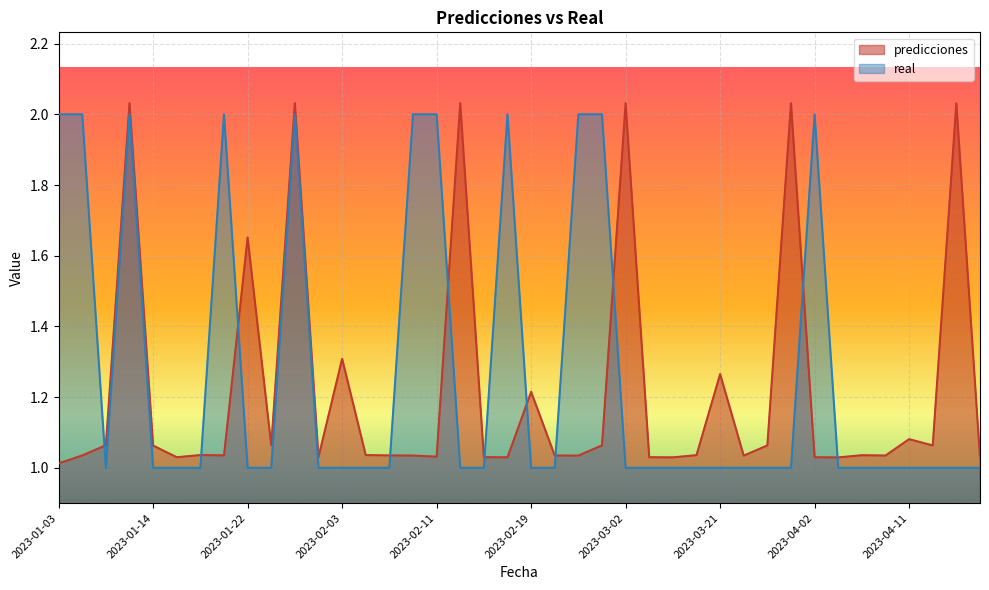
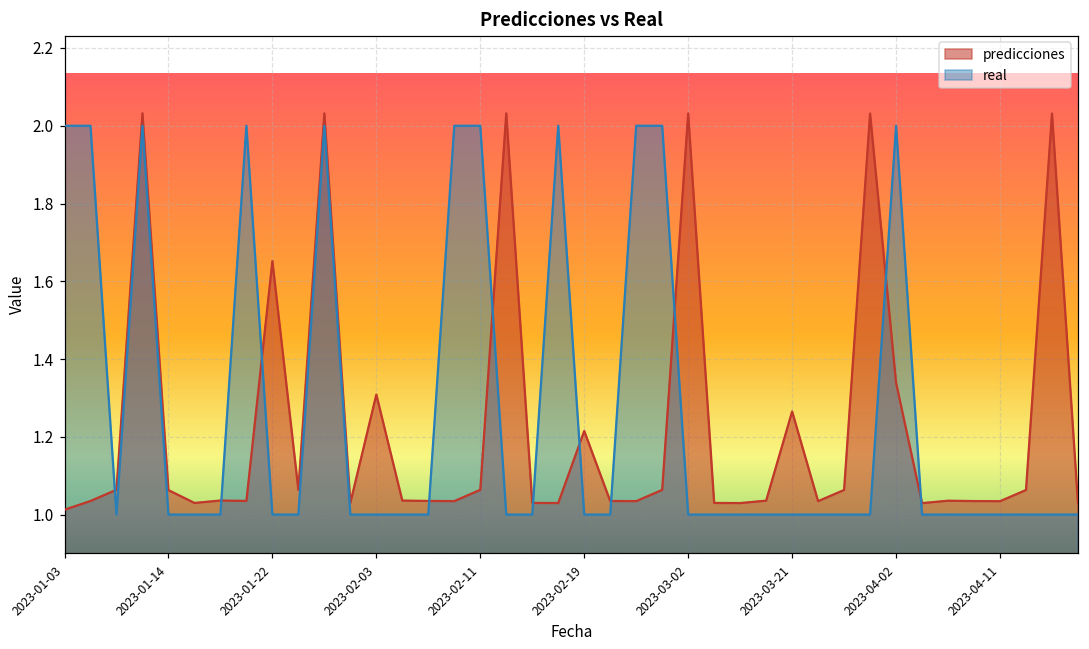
  {
    "predicciones": {
      "2023-01-03": 1.01,
      "2023-01-14": 1.06,
      "2023-01-22": 1.65,
      "2023-02-03": 1.31,
-     "2023-02-11": 1.03,
+     "2023-02-11": 1.06,
      "2023-02-19": 1.21,
      "2023-03-02": 2.03,
      "2023-03-21": 1.27,
-     "2023-04-02": 1.03,
-     "2023-04-11": 1.08
+     "2023-04-02": 1.34,
+     "2023-04-11": 1.03
    },
    "real": {
      "2023-01-03": 2.00,
      "2023-01-14": 1.00,
      "2023-01-22": 1.00,
      "2023-02-03": 1.00,
      "2023-02-11": 2.00,
      "2023-02-19": 1.00,
      "2023-03-02": 1.00,
      "2023-03-21": 1.00,
      "2023-04-02": 2.00,
      "2023-04-11": 1.00
    }
  }
